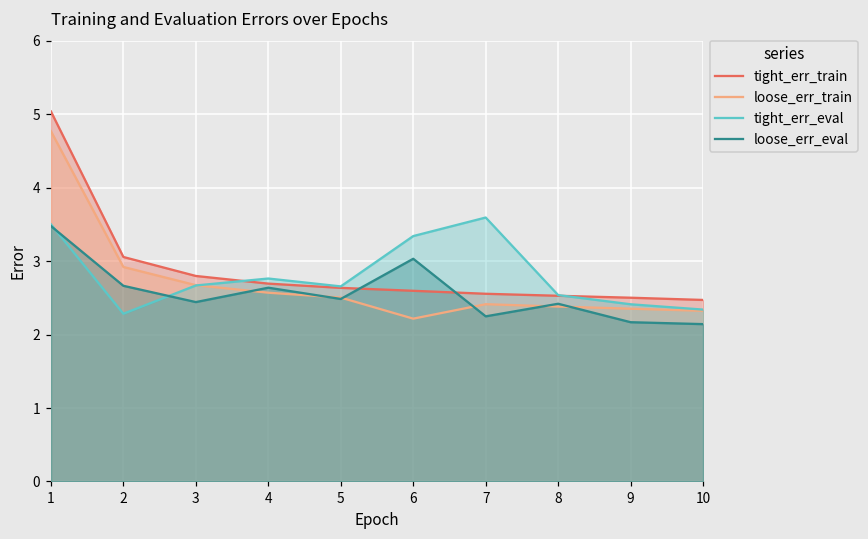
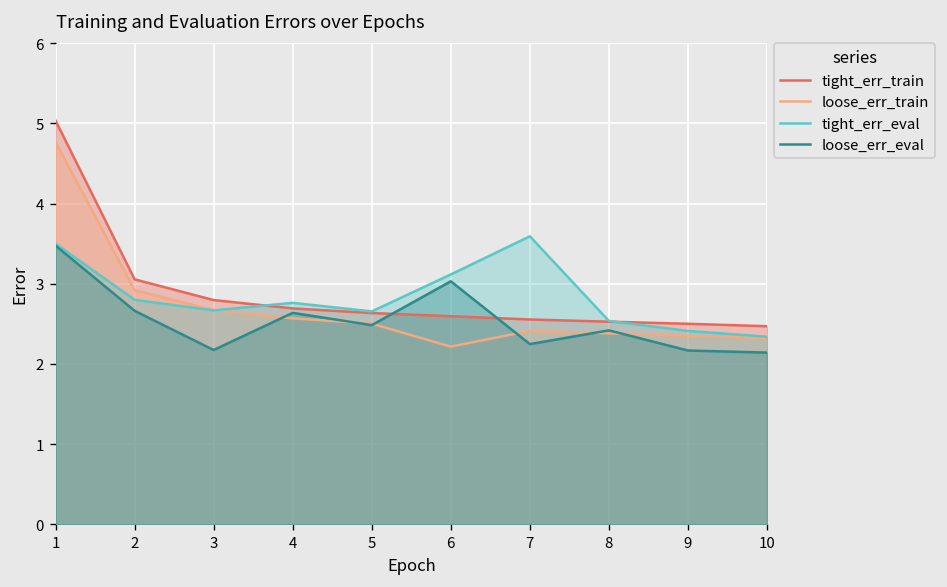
  {
    "tight_err_train": {
      "1": 5.0,
      "2": 3.1,
      "3": 2.8,
      "4": 2.7,
      "6": 2.6,
      "7": 2.6,
      "9": 2.5,
      "10": 2.5
    },
    "loose_err_train": {
      "1": 4.8,
      "2": 2.9,
      "4": 2.6,
      "6": 2.2,
      "7": 2.4,
      "8": 2.4,
      "9": 2.4
    },
    "tight_err_eval": {
-     "2": 2.3,
+     "2": 2.8,
      "4": 2.8,
-     "6": 3.3,
+     "6": 3.1,
      "7": 3.6,
      "9": 2.4
    },
    "loose_err_eval": {
      "2": 2.7,
-     "3": 2.4,
+     "3": 2.2,
      "4": 2.6,
      "6": 3.0,
      "7": 2.2,
      "8": 2.4,
      "9": 2.2,
      "10": 2.1
    }
  }
